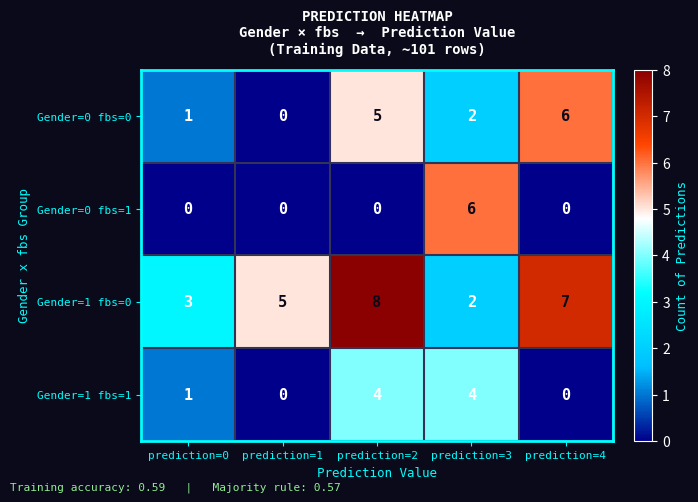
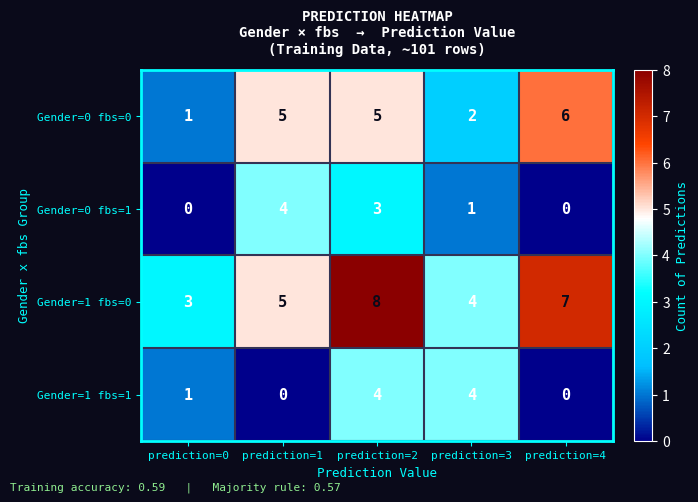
  {
    "Gender=0 fbs=0": {
      "prediction=0": 1,
-     "prediction=1": 0,
+     "prediction=1": 5,
      "prediction=2": 5,
      "prediction=3": 2,
      "prediction=4": 6
    },
    "Gender=0 fbs=1": {
      "prediction=0": 0,
-     "prediction=1": 0,
-     "prediction=2": 0,
-     "prediction=3": 6,
+     "prediction=1": 4,
+     "prediction=2": 3,
+     "prediction=3": 1,
      "prediction=4": 0
    },
    "Gender=1 fbs=0": {
      "prediction=0": 3,
      "prediction=1": 5,
      "prediction=2": 8,
-     "prediction=3": 2,
+     "prediction=3": 4,
      "prediction=4": 7
    },
    "Gender=1 fbs=1": {
      "prediction=0": 1,
      "prediction=1": 0,
      "prediction=2": 4,
      "prediction=3": 4,
      "prediction=4": 0
    }
  }
